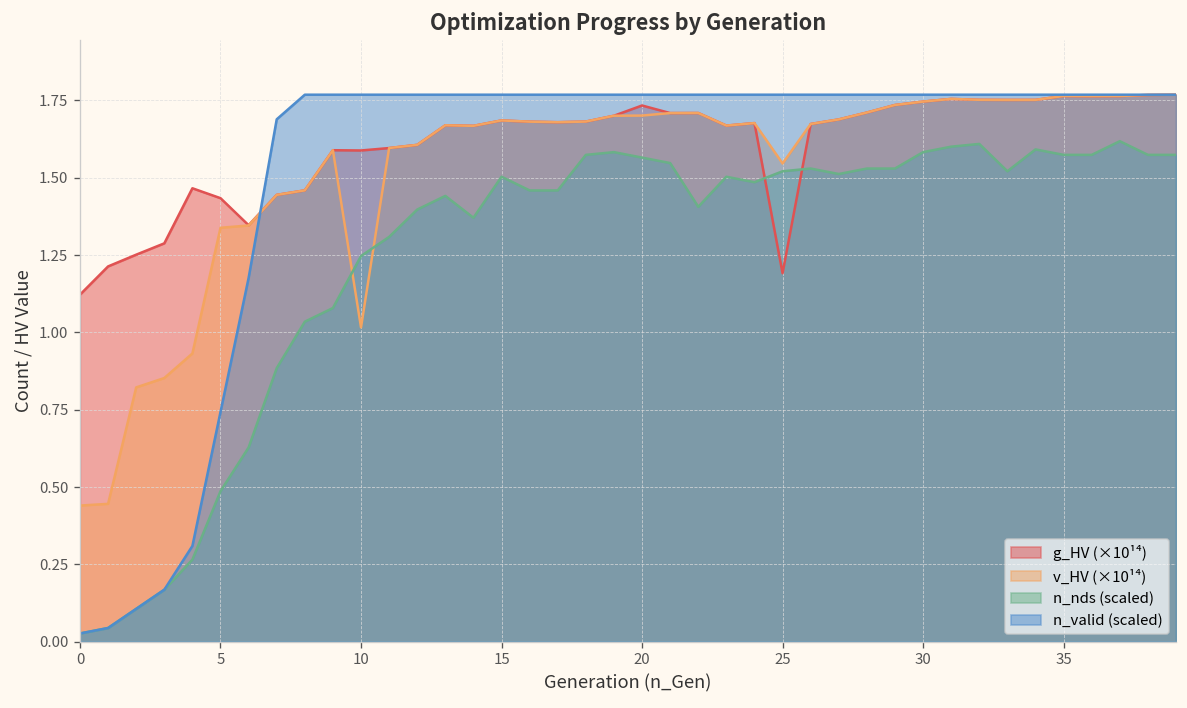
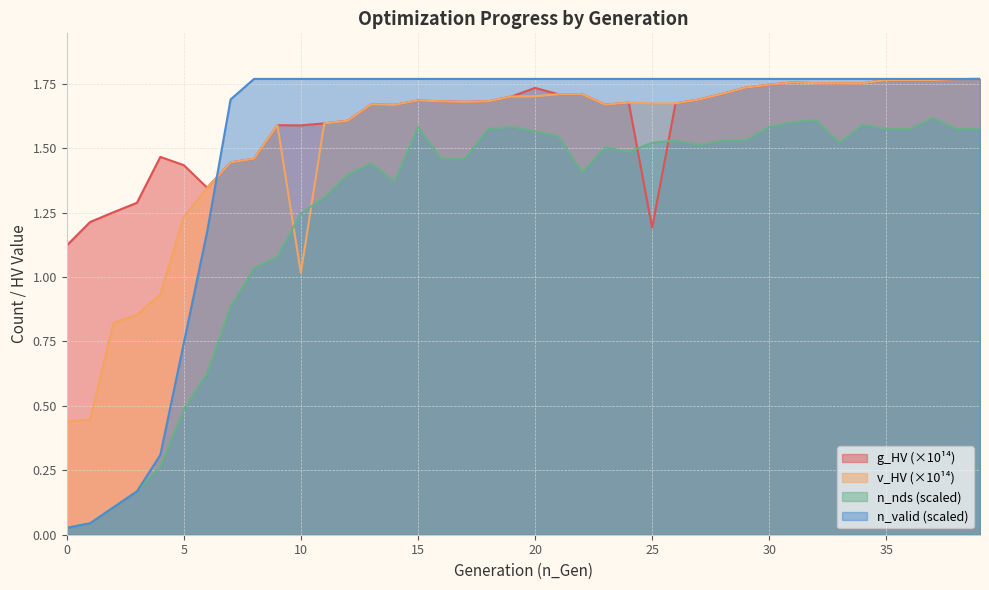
  {
    "g_HV (×10¹⁴)": {
      "0": 1.12,
      "5": 1.43,
      "10": 1.59,
      "20": 1.73,
      "25": 1.19
    },
    "v_HV (×10¹⁴)": {
      "0": 0.44,
-     "5": 1.34,
+     "5": 1.23,
      "10": 1.02,
      "20": 1.70,
-     "25": 1.55
+     "25": 1.67
    },
    "n_nds (scaled)": {
      "5": 0.49,
      "10": 1.25,
-     "15": 1.50,
+     "15": 1.58,
      "20": 1.57,
      "25": 1.52,
      "30": 1.58,
      "35": 1.57
    },
    "n_valid (scaled)": {
      "5": 0.74,
      "10": 1.77,
      "15": 1.77,
      "20": 1.77,
      "25": 1.77,
      "30": 1.77
    }
  }
